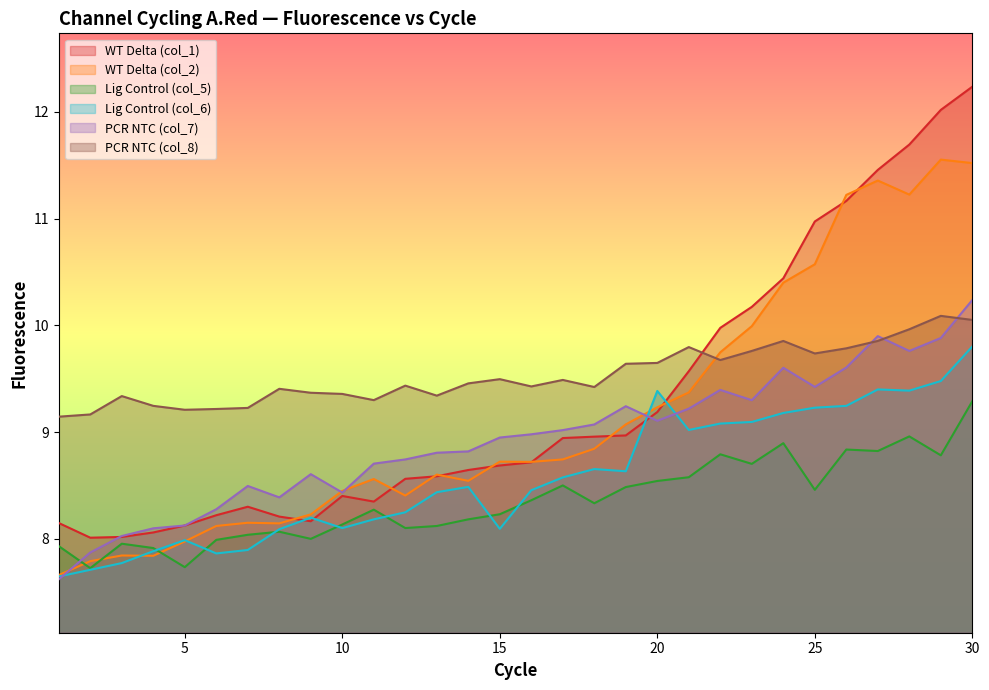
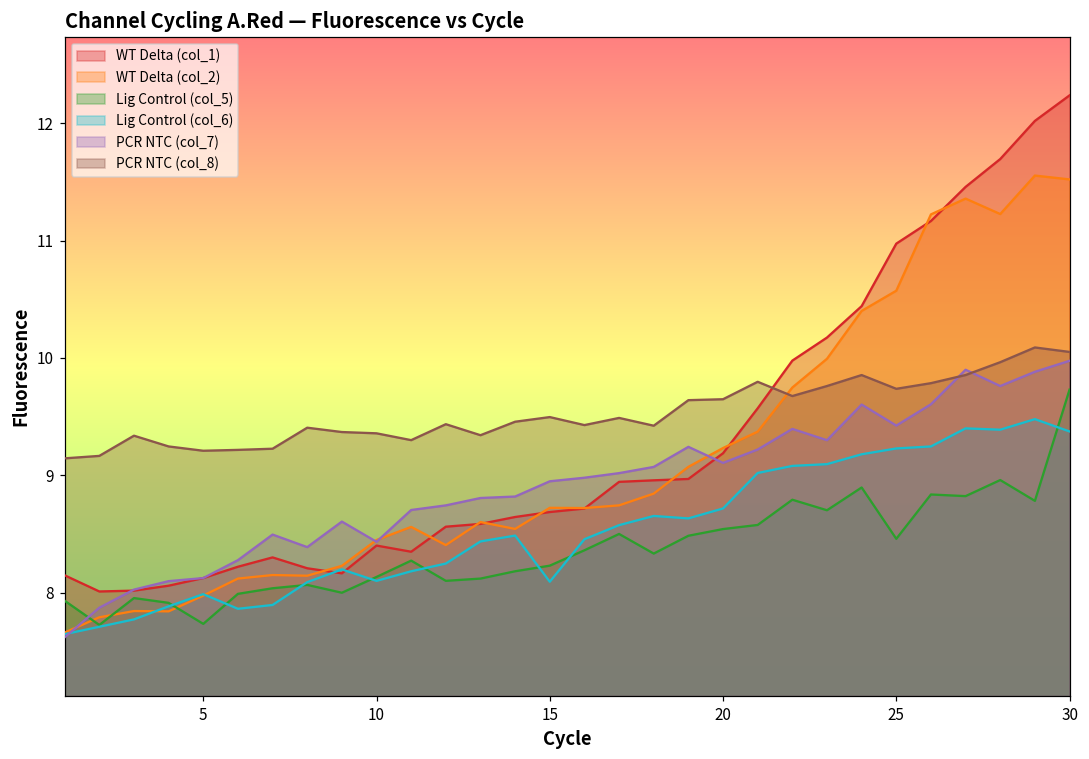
  {
    "Lig Control (col_5)": {
      "5": 7.73,
      "10": 8.13,
      "15": 8.23,
      "20": 8.54,
      "25": 8.46,
-     "30": 9.29
+     "30": 9.73
    },
    "Lig Control (col_6)": {
      "10": 8.10,
      "15": 8.09,
-     "20": 9.39,
+     "20": 8.72,
      "25": 9.23,
-     "30": 9.80
+     "30": 9.37
    },
    "PCR NTC (col_7)": {
      "15": 8.95,
      "20": 9.11,
      "25": 9.42,
-     "30": 10.24
+     "30": 9.98
    }
  }
